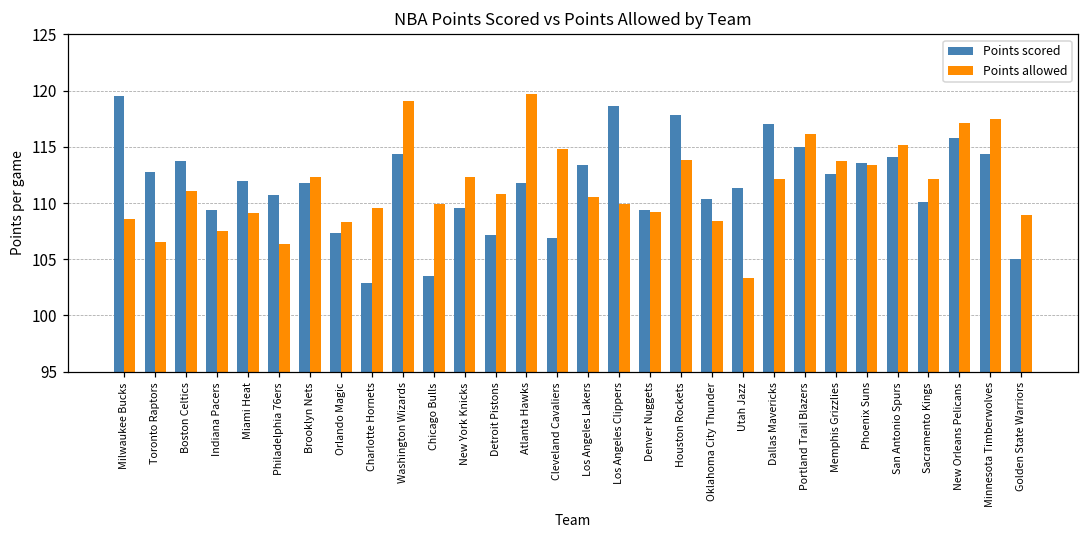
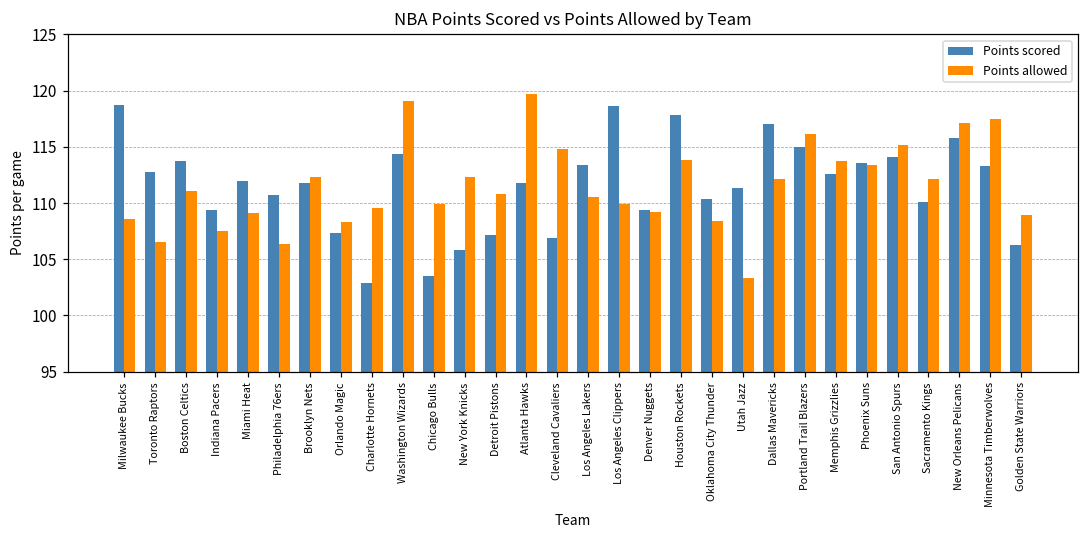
  {
    "Points scored": {
-     "Milwaukee Bucks": 119.5,
+     "Milwaukee Bucks": 118.7,
      "Toronto Raptors": 112.8,
      "Boston Celtics": 113.7,
      "Indiana Pacers": 109.4,
      "Miami Heat": 112.0,
      "Philadelphia 76ers": 110.7,
      "Brooklyn Nets": 111.8,
      "Orlando Magic": 107.3,
      "Charlotte Hornets": 102.9,
      "Washington Wizards": 114.4,
      "Chicago Bulls": 103.5,
-     "New York Knicks": 109.6,
+     "New York Knicks": 105.8,
      "Detroit Pistons": 107.2,
      "Atlanta Hawks": 111.8,
      "Cleveland Cavaliers": 106.9,
      "Los Angeles Lakers": 113.4,
      "Los Angeles Clippers": 118.6,
      "Denver Nuggets": 109.4,
      "Houston Rockets": 117.8,
      "Oklahoma City Thunder": 110.4,
      "Utah Jazz": 111.3,
      "Dallas Mavericks": 117.0,
      "Portland Trail Blazers": 115.0,
      "Memphis Grizzlies": 112.6,
      "Phoenix Suns": 113.6,
      "San Antonio Spurs": 114.1,
      "Sacramento Kings": 110.1,
      "New Orleans Pelicans": 115.8,
-     "Minnesota Timberwolves": 114.4,
-     "Golden State Warriors": 105.0
+     "Minnesota Timberwolves": 113.3,
+     "Golden State Warriors": 106.3
    },
    "Points allowed": {
      "Milwaukee Bucks": 108.6,
      "Toronto Raptors": 106.5,
      "Boston Celtics": 111.1,
      "Indiana Pacers": 107.5,
      "Miami Heat": 109.1,
      "Philadelphia 76ers": 106.4,
      "Brooklyn Nets": 112.3,
      "Orlando Magic": 108.3,
      "Charlotte Hornets": 109.6,
      "Washington Wizards": 119.1,
      "Chicago Bulls": 109.9,
      "New York Knicks": 112.3,
      "Detroit Pistons": 110.8,
      "Atlanta Hawks": 119.7,
      "Cleveland Cavaliers": 114.8,
      "Los Angeles Lakers": 110.5,
      "Los Angeles Clippers": 109.9,
      "Denver Nuggets": 109.2,
      "Houston Rockets": 113.8,
      "Oklahoma City Thunder": 108.4,
      "Utah Jazz": 103.3,
      "Dallas Mavericks": 112.1,
      "Portland Trail Blazers": 116.1,
      "Memphis Grizzlies": 113.7,
      "Phoenix Suns": 113.4,
      "San Antonio Spurs": 115.2,
      "Sacramento Kings": 112.1,
      "New Orleans Pelicans": 117.1,
      "Minnesota Timberwolves": 117.5,
      "Golden State Warriors": 108.9
    }
  }
